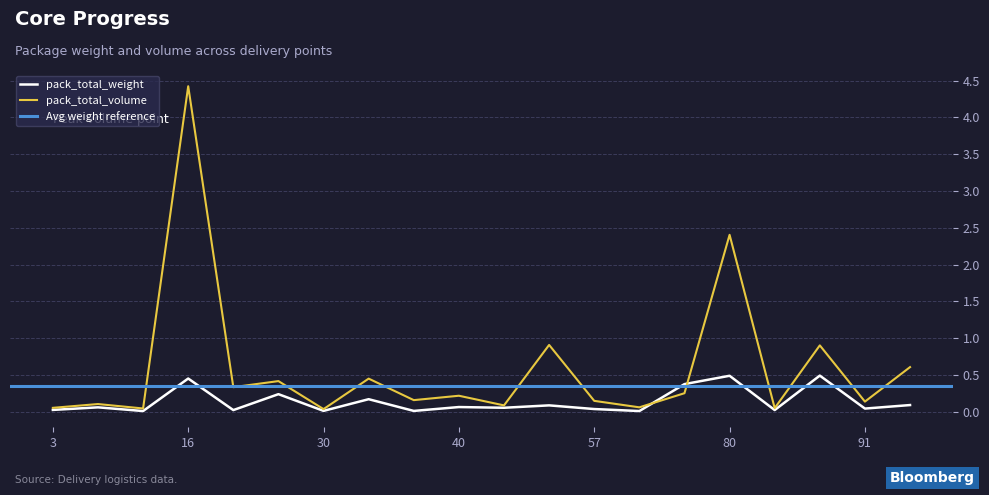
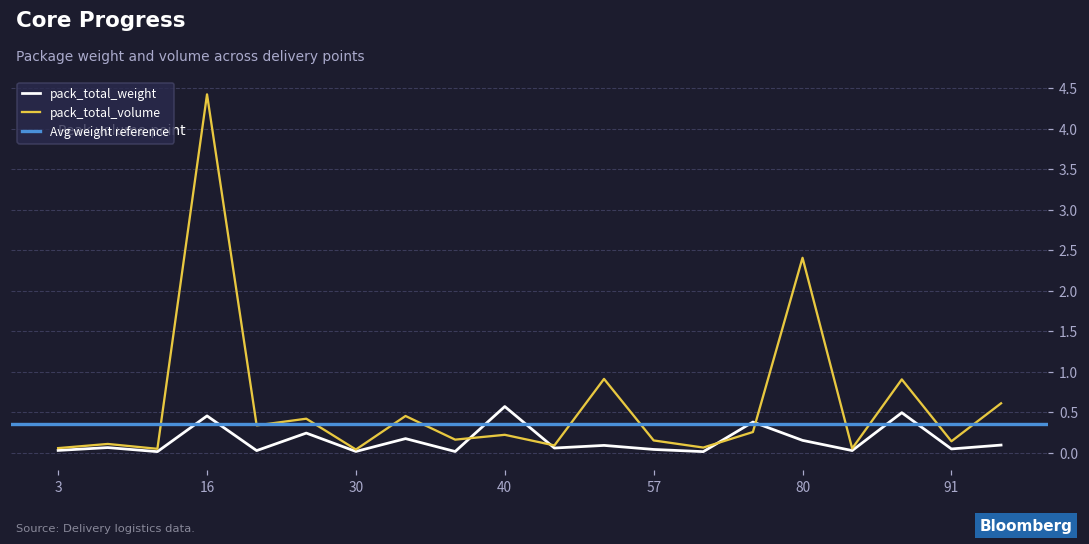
  {
    "pack_total_weight": {
-     "40": 0.1,
+     "40": 0.6,
      "57": 0.0,
-     "80": 0.5,
+     "80": 0.2,
      "91": 0.0
    },
    "pack_total_volume": {
      "40": 0.2,
      "57": 0.1,
      "80": 2.4,
      "91": 0.1
    }
  }
